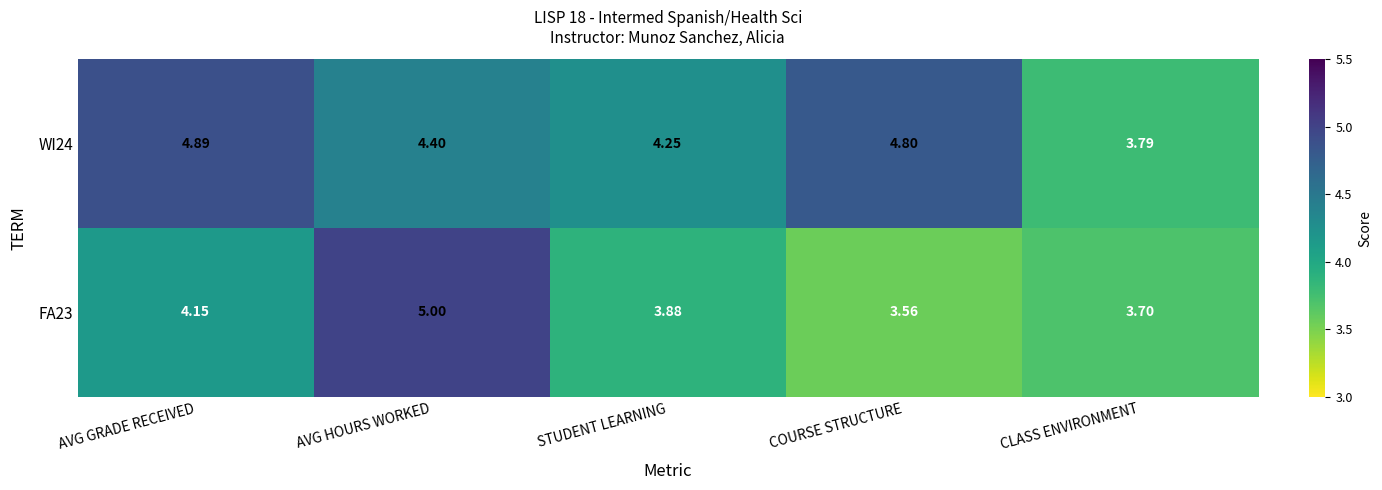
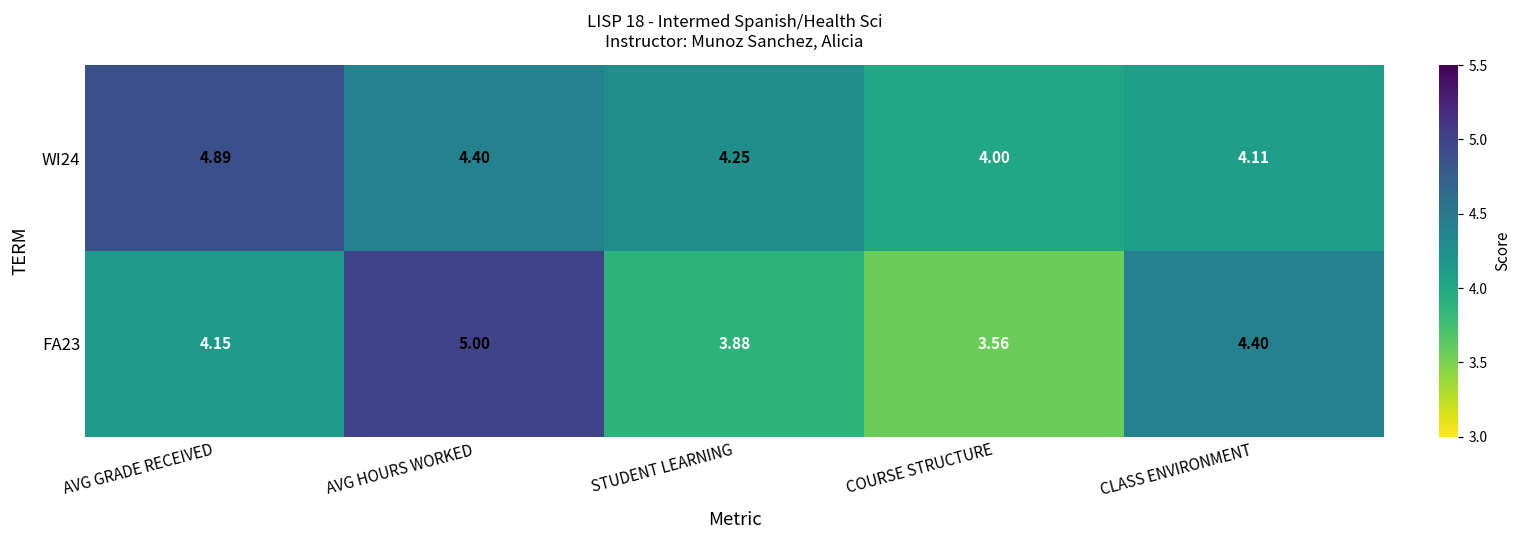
  {
    "WI24": {
      "AVG GRADE RECEIVED": 4.89,
      "AVG HOURS WORKED": 4.40,
      "STUDENT LEARNING": 4.25,
-     "COURSE STRUCTURE": 4.80,
-     "CLASS ENVIRONMENT": 3.79
+     "COURSE STRUCTURE": 4.00,
+     "CLASS ENVIRONMENT": 4.11
    },
    "FA23": {
      "AVG GRADE RECEIVED": 4.15,
      "AVG HOURS WORKED": 5.00,
      "STUDENT LEARNING": 3.88,
      "COURSE STRUCTURE": 3.56,
-     "CLASS ENVIRONMENT": 3.70
+     "CLASS ENVIRONMENT": 4.40
    }
  }
